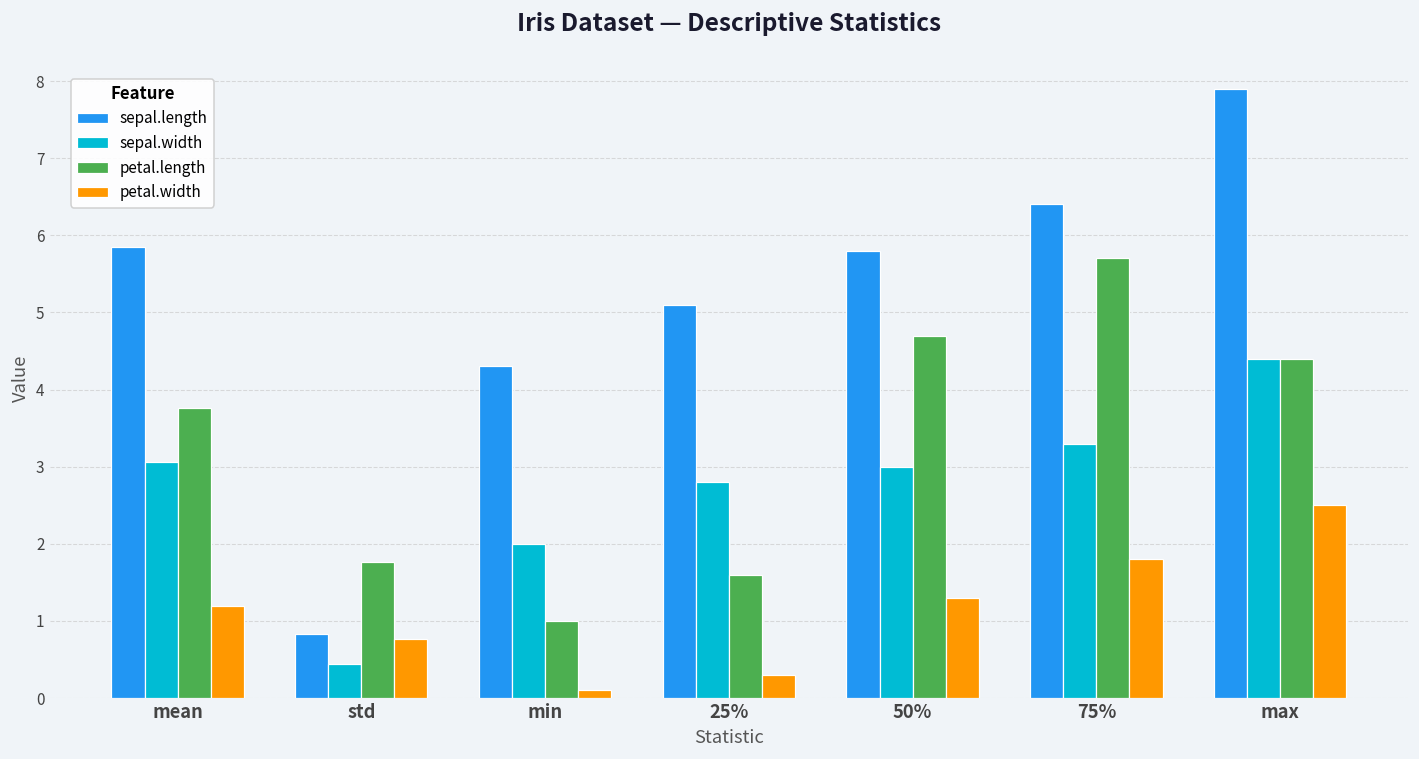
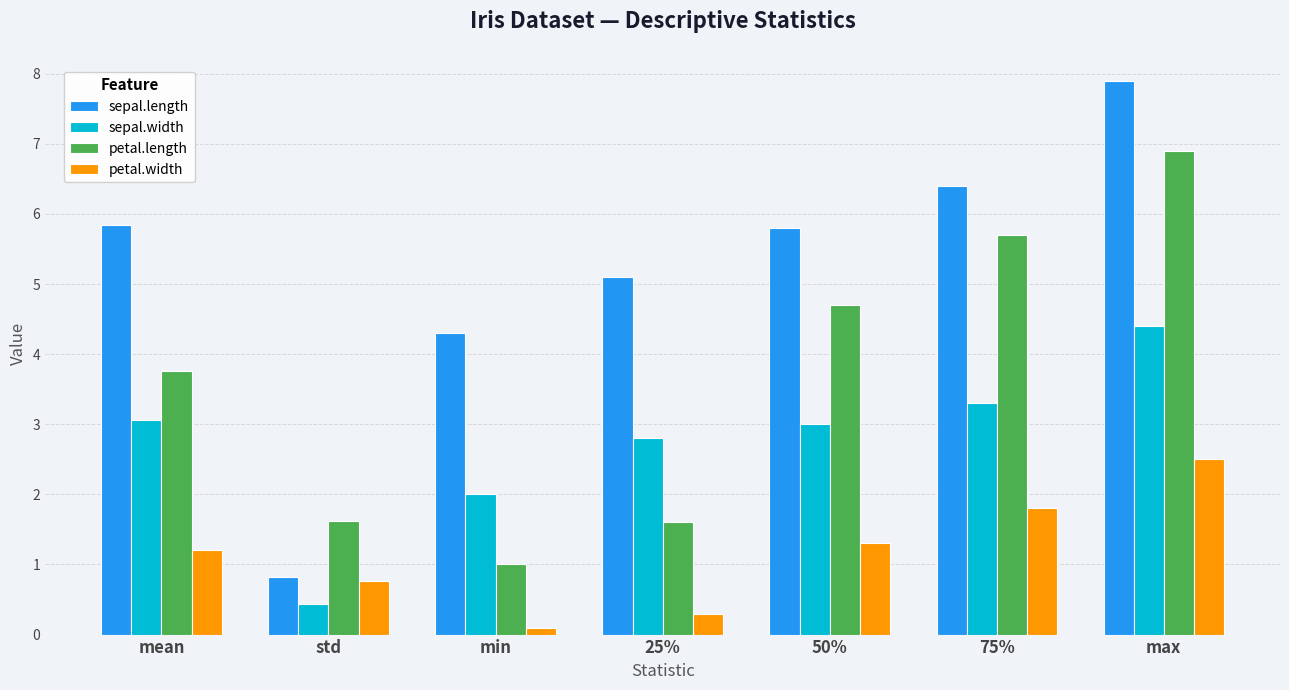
  {
    "petal.length": {
      "mean": 3.8,
-     "std": 1.8,
+     "std": 1.6,
      "min": 1.0,
      "25%": 1.6,
      "50%": 4.7,
      "75%": 5.7,
-     "max": 4.4
+     "max": 6.9
    },
    "petal.width": {
      "mean": 1.2,
      "std": 0.8,
      "min": 0.1,
      "25%": 0.3,
      "50%": 1.3,
      "75%": 1.8,
      "max": 2.5
    }
  }
